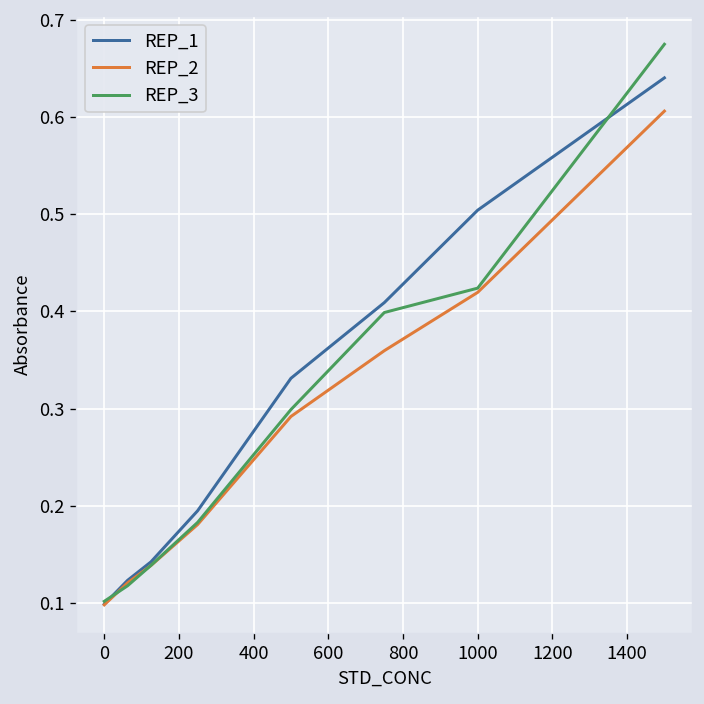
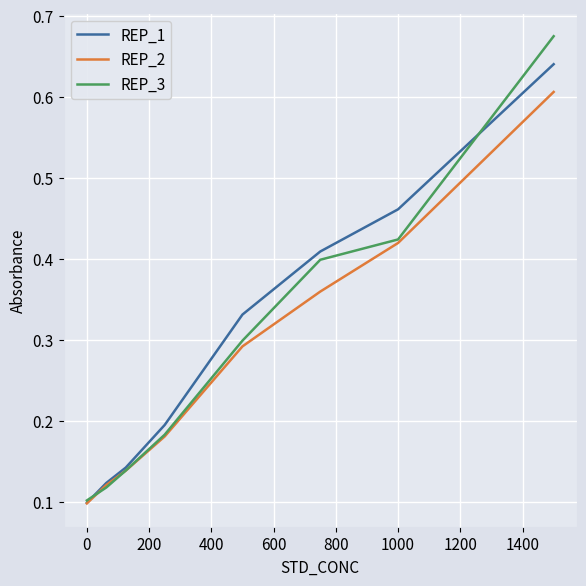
  {
    "REP_1": {
-     "1000": 0.50
+     "1000": 0.46
    },
    "REP_2": {
      "1000": 0.42
    },
    "REP_3": {
      "1000": 0.42
    }
  }
